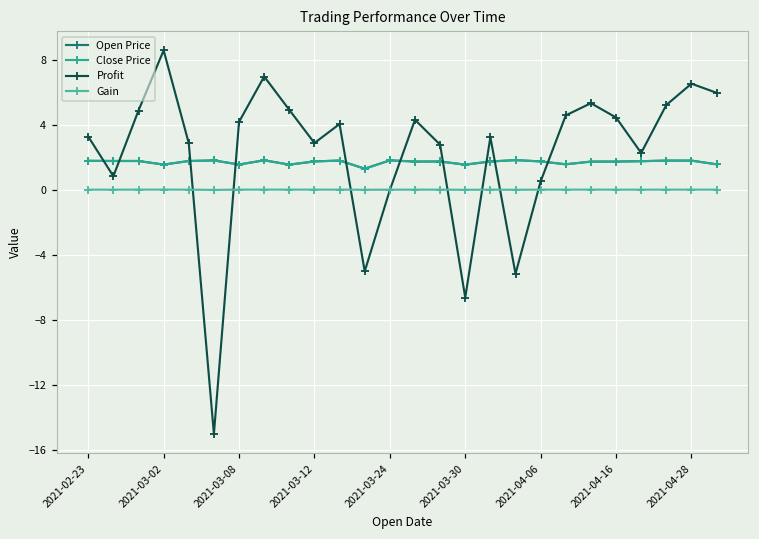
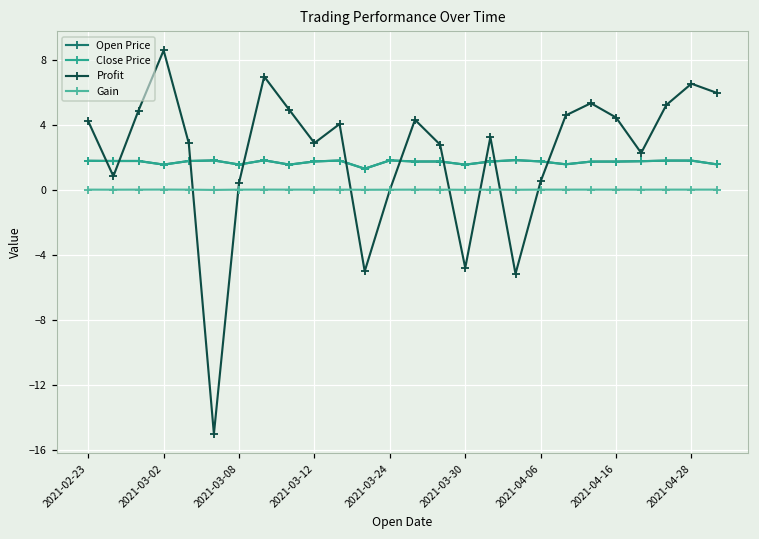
  {
    "Profit": {
-     "2021-02-23": 3.3,
+     "2021-02-23": 4.2,
      "2021-03-02": 8.6,
-     "2021-03-08": 4.2,
+     "2021-03-08": 0.4,
      "2021-03-12": 2.9,
-     "2021-03-30": -6.6,
+     "2021-03-30": -4.8,
      "2021-04-06": 0.5,
      "2021-04-16": 4.4,
      "2021-04-28": 6.5
    }
  }
